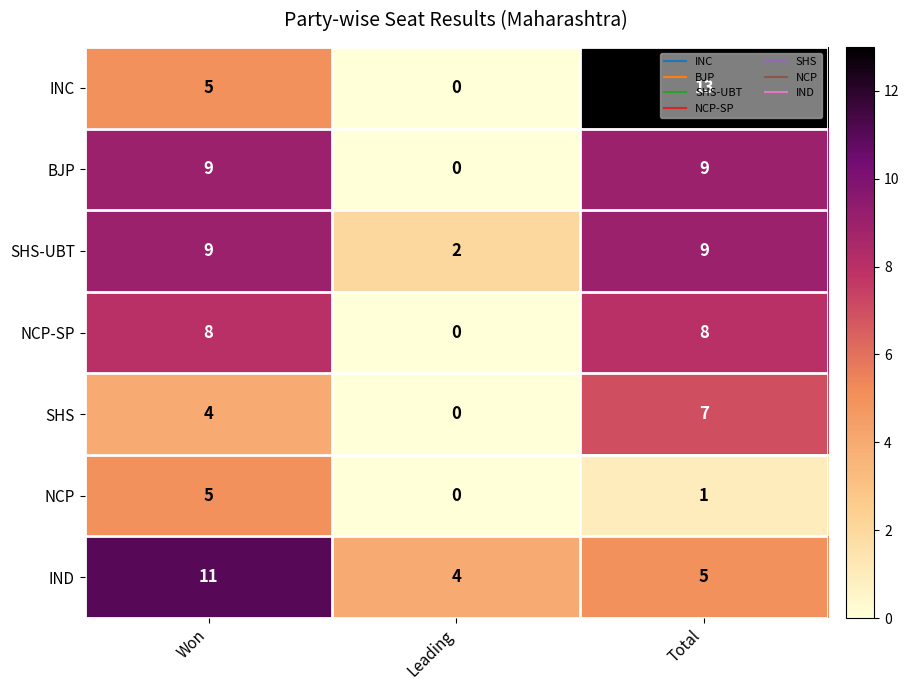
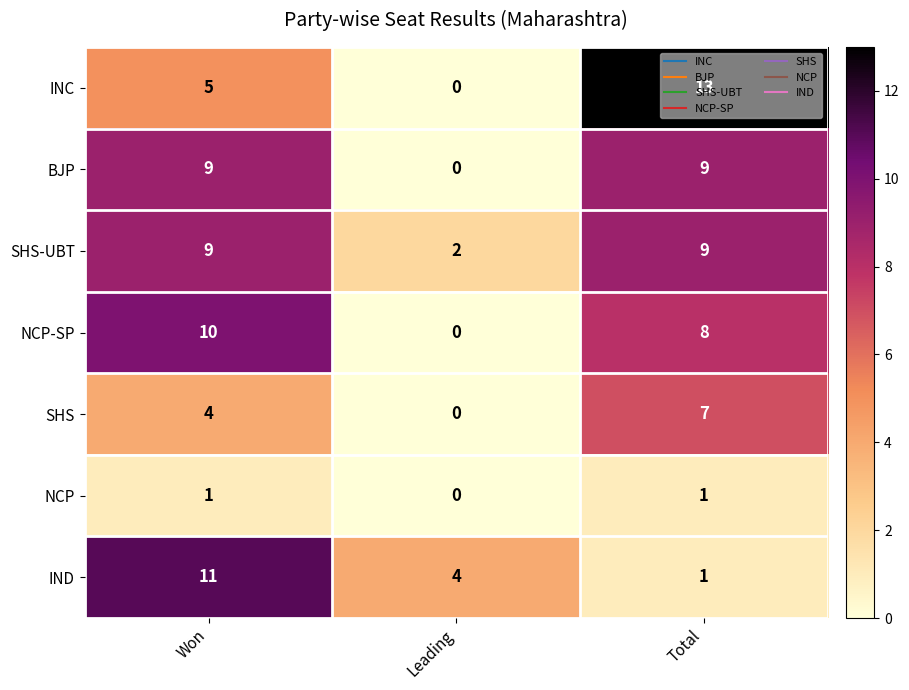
  {
    "INC": {
      "Won": 5,
      "Leading": 0
    },
    "BJP": {
      "Won": 9,
      "Leading": 0,
      "Total": 9
    },
    "SHS-UBT": {
      "Won": 9,
      "Leading": 2,
      "Total": 9
    },
    "NCP-SP": {
-     "Won": 8,
+     "Won": 10,
      "Leading": 0,
      "Total": 8
    },
    "SHS": {
      "Won": 4,
      "Leading": 0,
      "Total": 7
    },
    "NCP": {
-     "Won": 5,
+     "Won": 1,
      "Leading": 0,
      "Total": 1
    },
    "IND": {
      "Won": 11,
      "Leading": 4,
-     "Total": 5
+     "Total": 1
    }
  }
